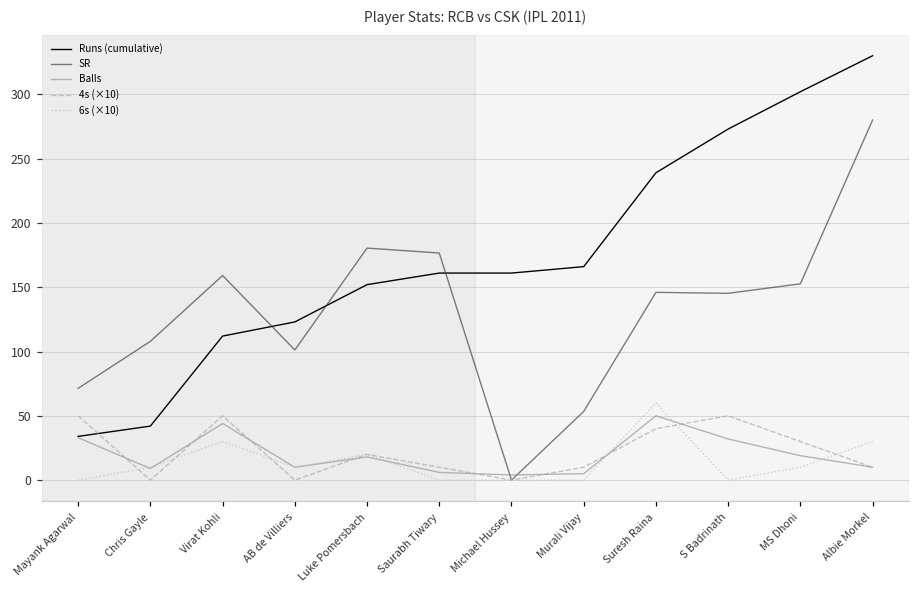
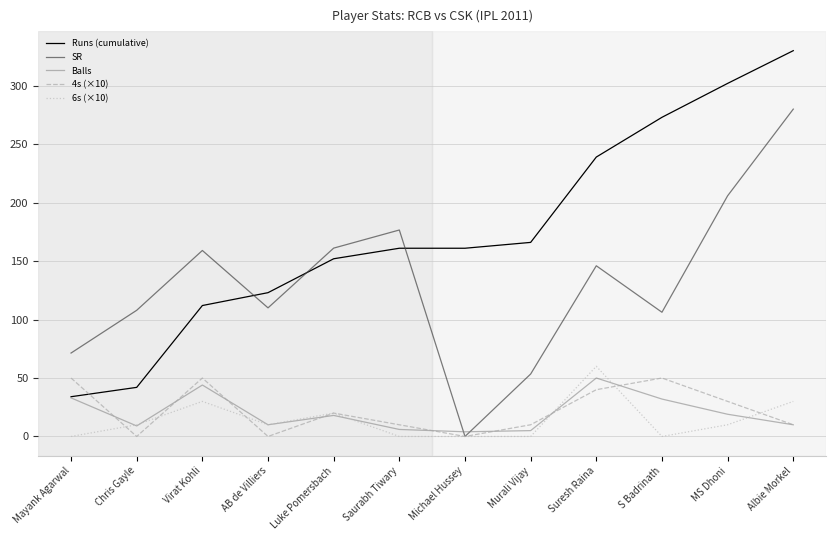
  {
    "Runs (cumulative)": {
      "Chris Gayle": 42,
      "Virat Kohli": 112,
      "AB de Villiers": 123,
      "Luke Pomersbach": 152,
      "Saurabh Tiwary": 161,
      "Michael Hussey": 161,
      "Murali Vijay": 166,
      "Suresh Raina": 239,
      "S Badrinath": 273,
      "MS Dhoni": 302,
      "Albie Morkel": 330
    },
    "SR": {
      "Mayank Agarwal": 71,
      "Chris Gayle": 108,
      "Virat Kohli": 159,
-     "AB de Villiers": 101,
-     "Luke Pomersbach": 180,
+     "AB de Villiers": 110,
+     "Luke Pomersbach": 161,
      "Saurabh Tiwary": 177,
      "Murali Vijay": 53,
      "Suresh Raina": 146,
-     "S Badrinath": 145,
-     "MS Dhoni": 153,
+     "S Badrinath": 106,
+     "MS Dhoni": 206,
      "Albie Morkel": 280
    }
  }
